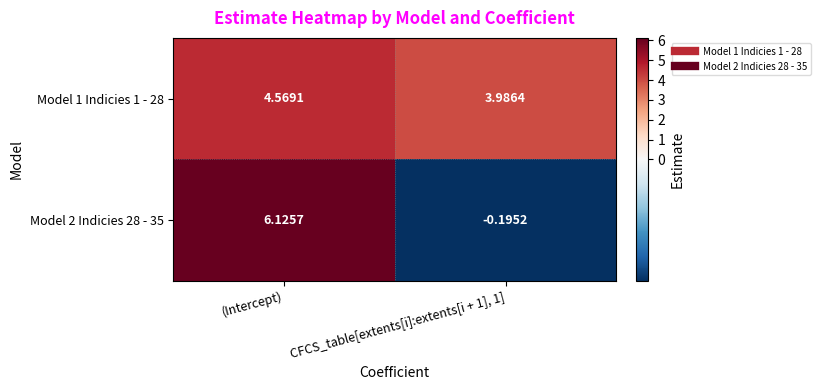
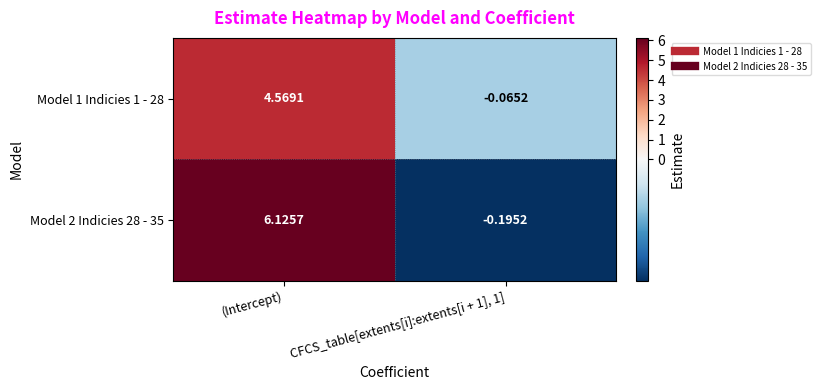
  {
    "Model 1 Indicies 1 - 28": {
      "(Intercept)": 4.5691,
-     "CFCS_table[extents[i]:extents[i + 1], 1]": 3.9864
+     "CFCS_table[extents[i]:extents[i + 1], 1]": -0.0652
    },
    "Model 2 Indicies 28 - 35": {
      "(Intercept)": 6.1257,
      "CFCS_table[extents[i]:extents[i + 1], 1]": -0.1952
    }
  }
